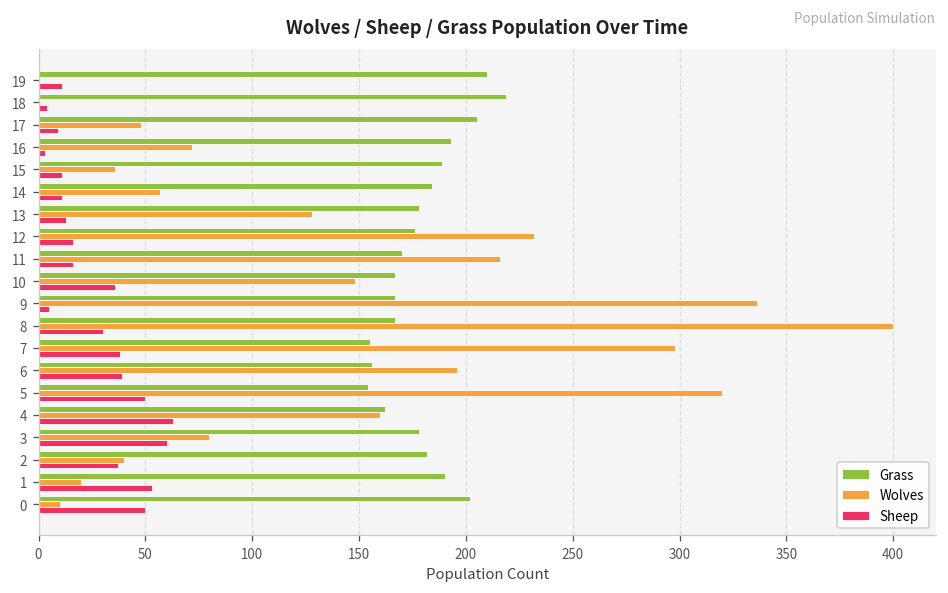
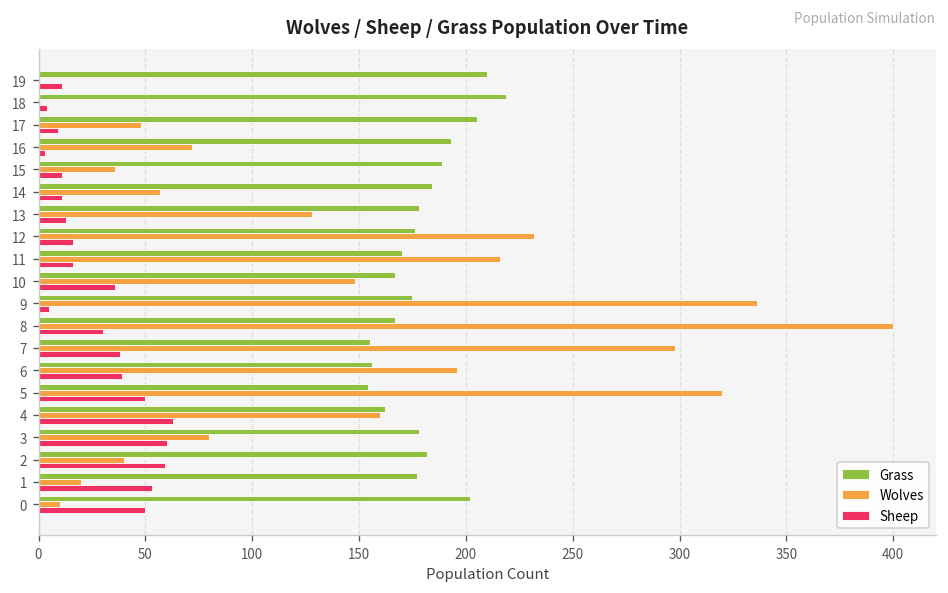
  {
    "Grass": {
      "19": 210,
      "18": 219,
      "17": 205,
      "16": 193,
      "15": 189,
      "14": 184,
      "13": 178,
      "12": 176,
      "11": 170,
      "10": 167,
-     "9": 167,
+     "9": 175,
      "8": 167,
      "7": 155,
      "6": 156,
      "5": 154,
      "4": 162,
      "3": 178,
      "2": 182,
-     "1": 190,
+     "1": 177,
      "0": 202
    },
    "Wolves": {
      "19": 0,
      "18": 0,
      "17": 48,
      "16": 72,
      "15": 36,
      "14": 57,
      "13": 128,
      "12": 232,
      "11": 216,
      "10": 148,
      "9": 336,
      "8": 400,
      "7": 298,
      "6": 196,
      "5": 320,
      "4": 160,
      "3": 80,
      "2": 40,
      "1": 20,
      "0": 10
    },
    "Sheep": {
      "19": 11,
      "18": 4,
      "17": 9,
      "16": 3,
      "15": 11,
      "14": 11,
      "13": 13,
      "12": 16,
      "11": 16,
      "10": 36,
      "9": 5,
      "8": 30,
      "7": 38,
      "6": 39,
      "5": 50,
      "4": 63,
      "3": 60,
-     "2": 37,
+     "2": 59,
      "1": 53,
      "0": 50
    }
  }
